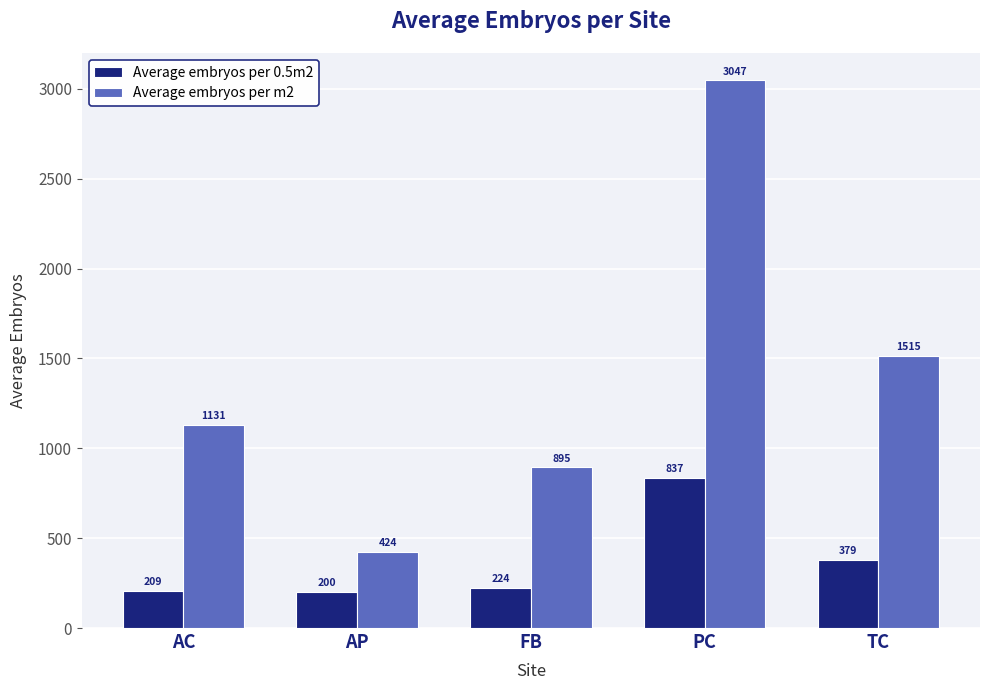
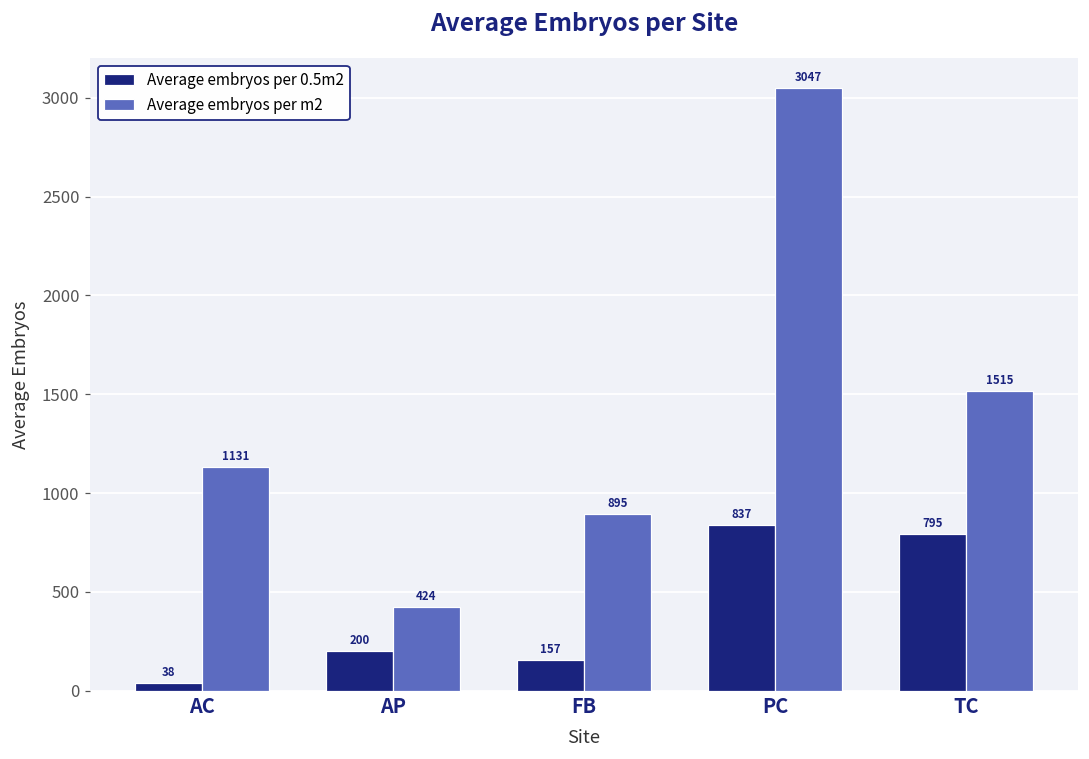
  {
    "Average embryos per 0.5m2": {
-     "AC": 209,
+     "AC": 38,
      "AP": 200,
-     "FB": 224,
+     "FB": 157,
      "PC": 837,
-     "TC": 379
+     "TC": 795
    },
    "Average embryos per m2": {
      "AC": 1131,
      "AP": 424,
      "FB": 895,
      "PC": 3047,
      "TC": 1515
    }
  }
